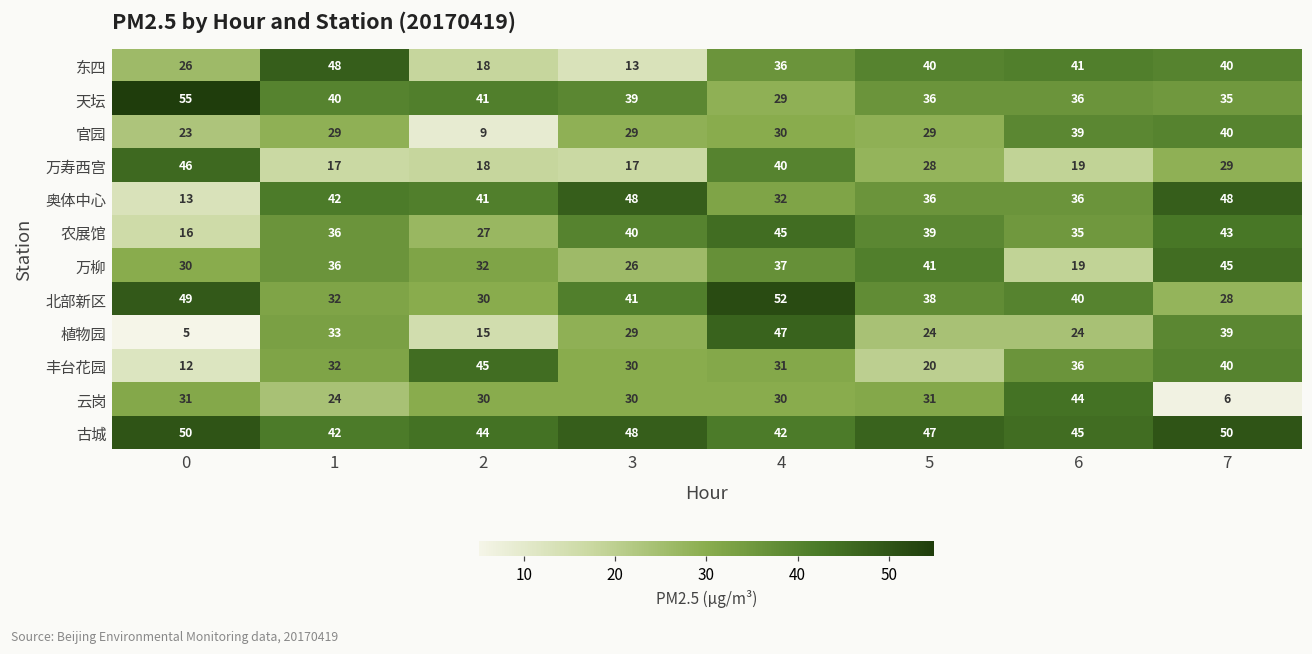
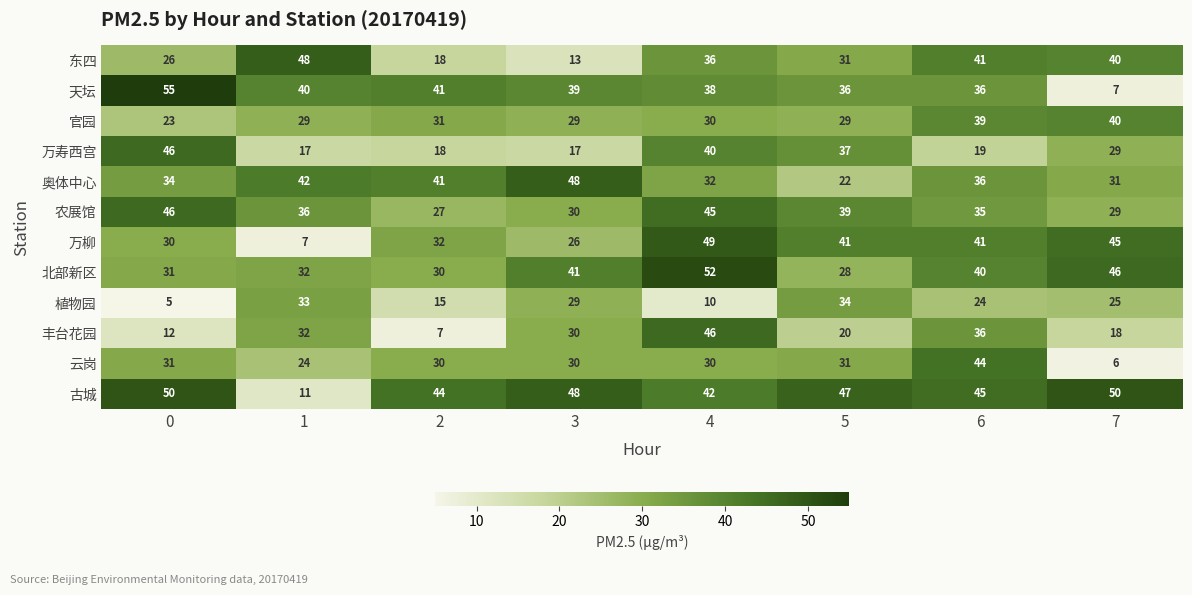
  {
    "东四": {
      "0": 26,
      "1": 48,
      "2": 18,
      "3": 13,
      "4": 36,
-     "5": 40,
+     "5": 31,
      "6": 41,
      "7": 40
    },
    "天坛": {
      "0": 55,
      "1": 40,
      "2": 41,
      "3": 39,
-     "4": 29,
+     "4": 38,
      "5": 36,
      "6": 36,
-     "7": 35
+     "7": 7
    },
    "官园": {
      "0": 23,
      "1": 29,
-     "2": 9,
+     "2": 31,
      "3": 29,
      "4": 30,
      "5": 29,
      "6": 39,
      "7": 40
    },
    "万寿西宫": {
      "0": 46,
      "1": 17,
      "2": 18,
      "3": 17,
      "4": 40,
-     "5": 28,
+     "5": 37,
      "6": 19,
      "7": 29
    },
    "奥体中心": {
-     "0": 13,
+     "0": 34,
      "1": 42,
      "2": 41,
      "3": 48,
      "4": 32,
-     "5": 36,
+     "5": 22,
      "6": 36,
-     "7": 48
+     "7": 31
    },
    "农展馆": {
-     "0": 16,
+     "0": 46,
      "1": 36,
      "2": 27,
-     "3": 40,
+     "3": 30,
      "4": 45,
      "5": 39,
      "6": 35,
-     "7": 43
+     "7": 29
    },
    "万柳": {
      "0": 30,
-     "1": 36,
+     "1": 7,
      "2": 32,
      "3": 26,
-     "4": 37,
+     "4": 49,
      "5": 41,
-     "6": 19,
+     "6": 41,
      "7": 45
    },
    "北部新区": {
-     "0": 49,
+     "0": 31,
      "1": 32,
      "2": 30,
      "3": 41,
      "4": 52,
-     "5": 38,
+     "5": 28,
      "6": 40,
-     "7": 28
+     "7": 46
    },
    "植物园": {
      "0": 5,
      "1": 33,
      "2": 15,
      "3": 29,
-     "4": 47,
-     "5": 24,
+     "4": 10,
+     "5": 34,
      "6": 24,
-     "7": 39
+     "7": 25
    },
    "丰台花园": {
      "0": 12,
      "1": 32,
-     "2": 45,
+     "2": 7,
      "3": 30,
-     "4": 31,
+     "4": 46,
      "5": 20,
      "6": 36,
-     "7": 40
+     "7": 18
    },
    "云岗": {
      "0": 31,
      "1": 24,
      "2": 30,
      "3": 30,
      "4": 30,
      "5": 31,
      "6": 44,
      "7": 6
    },
    "古城": {
      "0": 50,
-     "1": 42,
+     "1": 11,
      "2": 44,
      "3": 48,
      "4": 42,
      "5": 47,
      "6": 45,
      "7": 50
    }
  }
